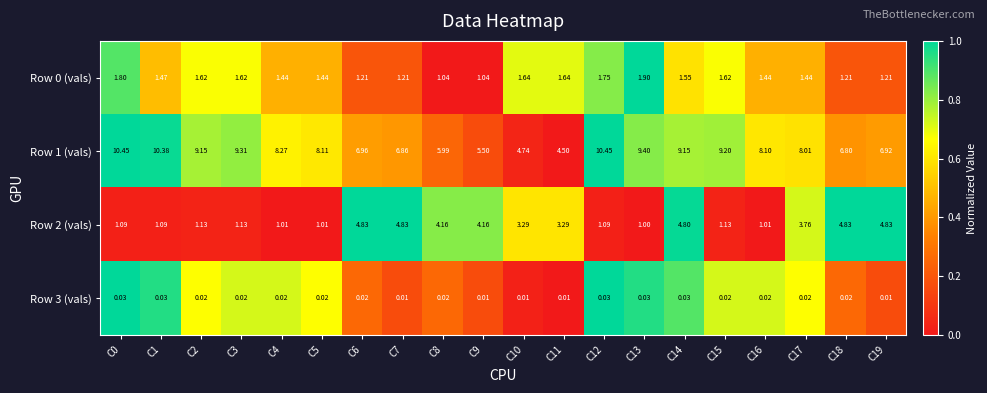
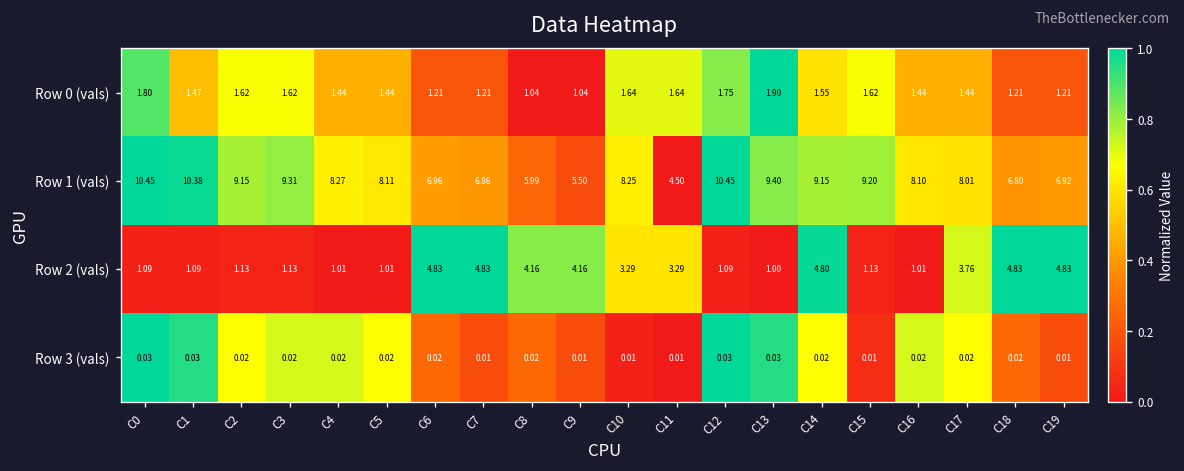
  {
    "Row 0 (vals)": {
      "C0": 1.80,
      "C1": 1.47,
      "C2": 1.62,
      "C3": 1.62,
      "C4": 1.44,
      "C5": 1.44,
      "C6": 1.21,
      "C7": 1.21,
      "C8": 1.04,
      "C9": 1.04,
      "C10": 1.64,
      "C11": 1.64,
      "C12": 1.75,
      "C13": 1.90,
      "C14": 1.55,
      "C15": 1.62,
      "C16": 1.44,
      "C17": 1.44,
      "C18": 1.21,
      "C19": 1.21
    },
    "Row 1 (vals)": {
      "C0": 10.45,
      "C1": 10.38,
      "C2": 9.15,
      "C3": 9.31,
      "C4": 8.27,
      "C5": 8.11,
      "C6": 6.96,
      "C7": 6.86,
      "C8": 5.99,
      "C9": 5.50,
-     "C10": 4.74,
+     "C10": 8.25,
      "C11": 4.50,
      "C12": 10.45,
      "C13": 9.40,
      "C14": 9.15,
      "C15": 9.20,
      "C16": 8.10,
      "C17": 8.01,
      "C18": 6.80,
      "C19": 6.92
    },
    "Row 2 (vals)": {
      "C0": 1.09,
      "C1": 1.09,
      "C2": 1.13,
      "C3": 1.13,
      "C4": 1.01,
      "C5": 1.01,
      "C6": 4.83,
      "C7": 4.83,
      "C8": 4.16,
      "C9": 4.16,
      "C10": 3.29,
      "C11": 3.29,
      "C12": 1.09,
      "C13": 1.00,
      "C14": 4.80,
      "C15": 1.13,
      "C16": 1.01,
      "C17": 3.76,
      "C18": 4.83,
      "C19": 4.83
    },
    "Row 3 (vals)": {
      "C0": 0.03,
      "C1": 0.03,
      "C2": 0.02,
      "C3": 0.02,
      "C4": 0.02,
      "C5": 0.02,
      "C6": 0.02,
      "C7": 0.01,
      "C8": 0.02,
      "C9": 0.01,
      "C10": 0.01,
      "C11": 0.01,
      "C12": 0.03,
      "C13": 0.03,
-     "C14": 0.03,
-     "C15": 0.02,
+     "C14": 0.02,
+     "C15": 0.01,
      "C16": 0.02,
      "C17": 0.02,
      "C18": 0.02,
      "C19": 0.01
    }
  }
